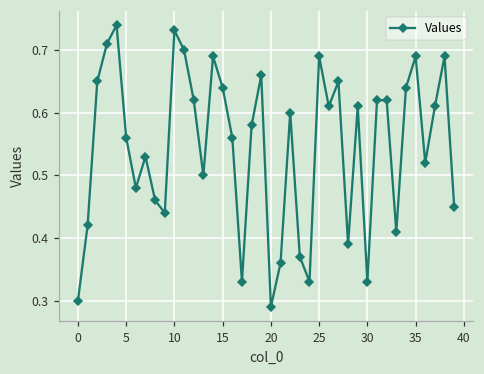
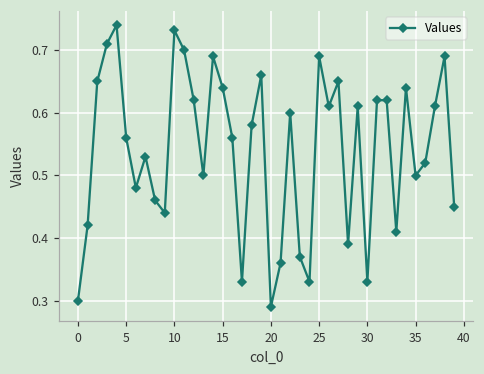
  {
    "0": 0.30,
    "5": 0.56,
    "10": 0.73,
    "15": 0.64,
    "20": 0.29,
    "25": 0.69,
    "30": 0.33,
-   "35": 0.69
+   "35": 0.50
  }
